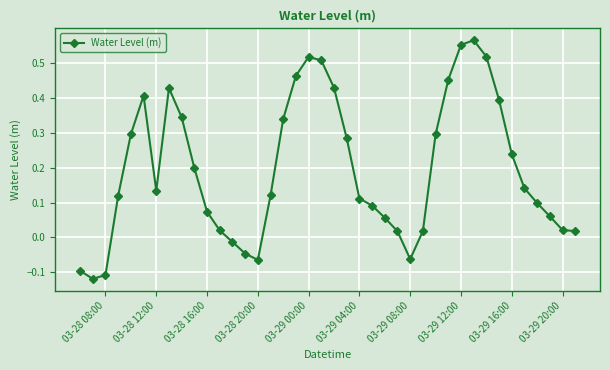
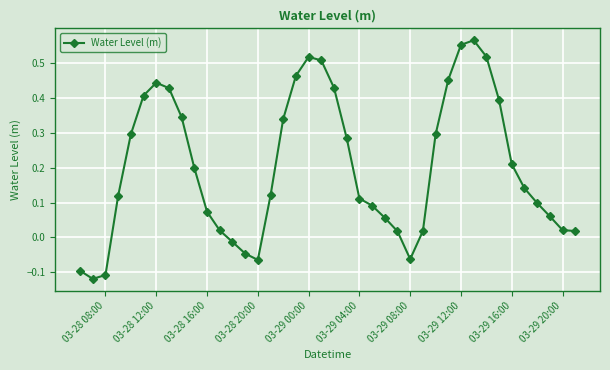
  {
    "03-28 08:00": -0.11,
-   "03-28 12:00": 0.13,
+   "03-28 12:00": 0.44,
    "03-28 16:00": 0.07,
    "03-28 20:00": -0.06,
    "03-29 00:00": 0.52,
    "03-29 04:00": 0.11,
    "03-29 08:00": -0.06,
    "03-29 12:00": 0.55,
-   "03-29 16:00": 0.24,
+   "03-29 16:00": 0.21,
    "03-29 20:00": 0.02
  }
